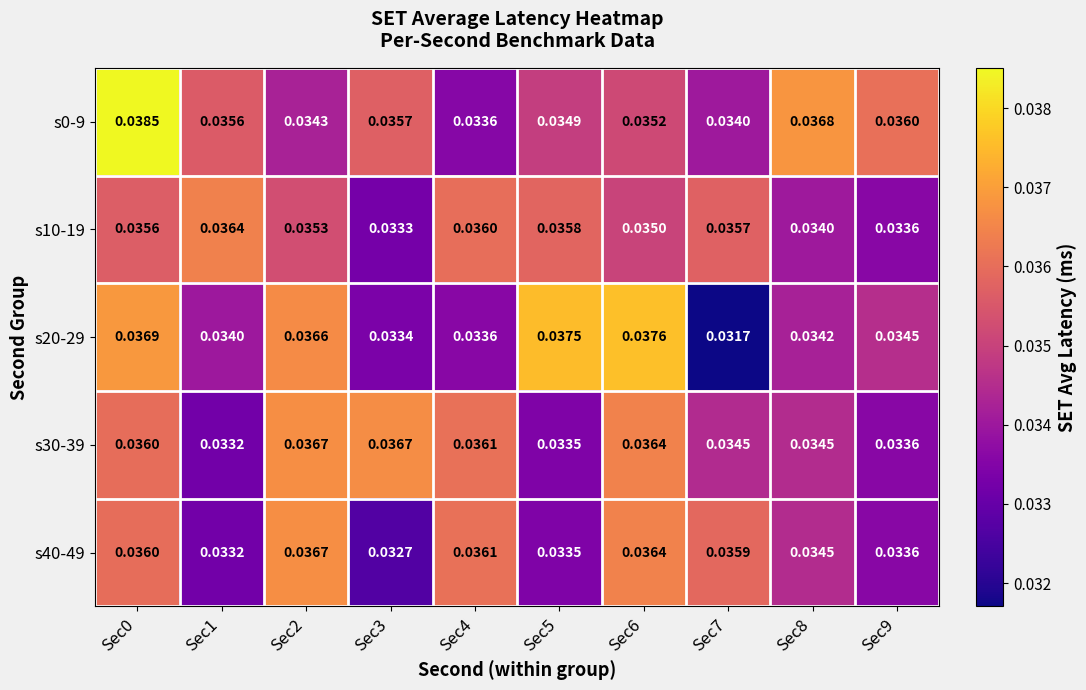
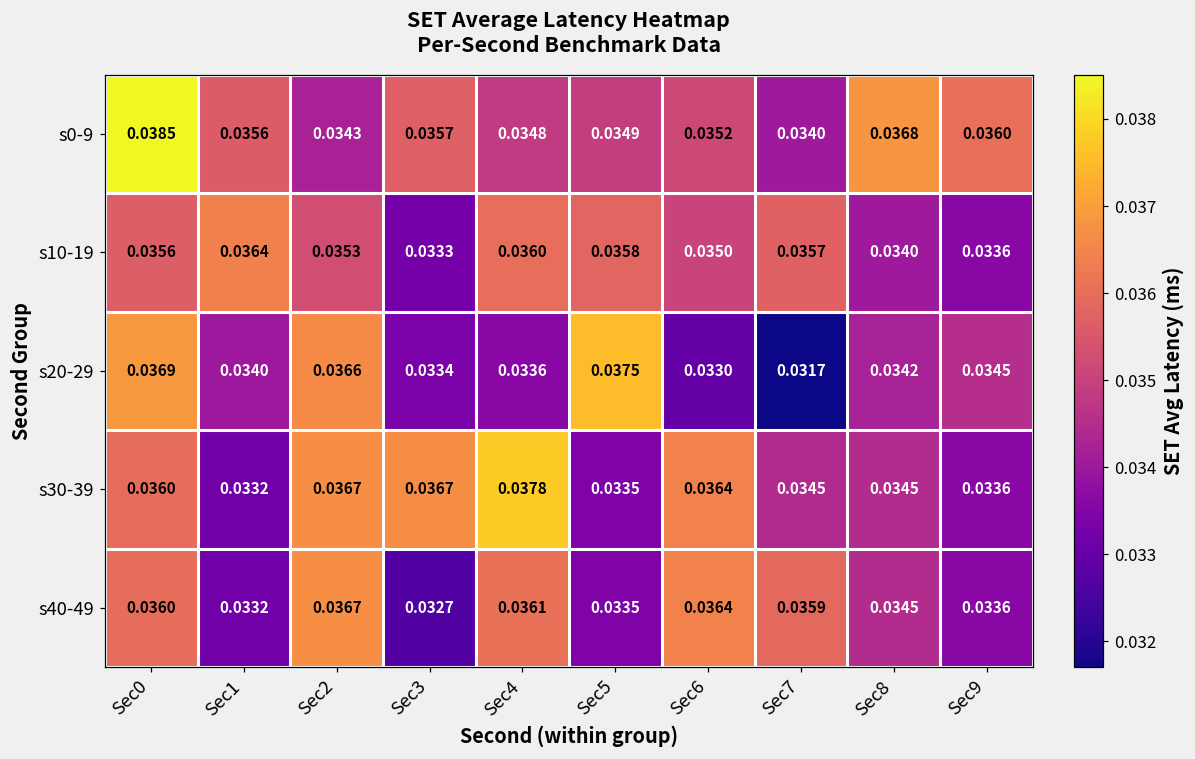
  {
    "s0-9": {
      "Sec0": 0.0385,
      "Sec1": 0.0356,
      "Sec2": 0.0343,
      "Sec3": 0.0357,
-     "Sec4": 0.0336,
+     "Sec4": 0.0348,
      "Sec5": 0.0349,
      "Sec6": 0.0352,
      "Sec7": 0.0340,
      "Sec8": 0.0368,
      "Sec9": 0.0360
    },
    "s10-19": {
      "Sec0": 0.0356,
      "Sec1": 0.0364,
      "Sec2": 0.0353,
      "Sec3": 0.0333,
      "Sec4": 0.0360,
      "Sec5": 0.0358,
      "Sec6": 0.0350,
      "Sec7": 0.0357,
      "Sec8": 0.0340,
      "Sec9": 0.0336
    },
    "s20-29": {
      "Sec0": 0.0369,
      "Sec1": 0.0340,
      "Sec2": 0.0366,
      "Sec3": 0.0334,
      "Sec4": 0.0336,
      "Sec5": 0.0375,
-     "Sec6": 0.0376,
+     "Sec6": 0.0330,
      "Sec7": 0.0317,
      "Sec8": 0.0342,
      "Sec9": 0.0345
    },
    "s30-39": {
      "Sec0": 0.0360,
      "Sec1": 0.0332,
      "Sec2": 0.0367,
      "Sec3": 0.0367,
-     "Sec4": 0.0361,
+     "Sec4": 0.0378,
      "Sec5": 0.0335,
      "Sec6": 0.0364,
      "Sec7": 0.0345,
      "Sec8": 0.0345,
      "Sec9": 0.0336
    },
    "s40-49": {
      "Sec0": 0.0360,
      "Sec1": 0.0332,
      "Sec2": 0.0367,
      "Sec3": 0.0327,
      "Sec4": 0.0361,
      "Sec5": 0.0335,
      "Sec6": 0.0364,
      "Sec7": 0.0359,
      "Sec8": 0.0345,
      "Sec9": 0.0336
    }
  }
